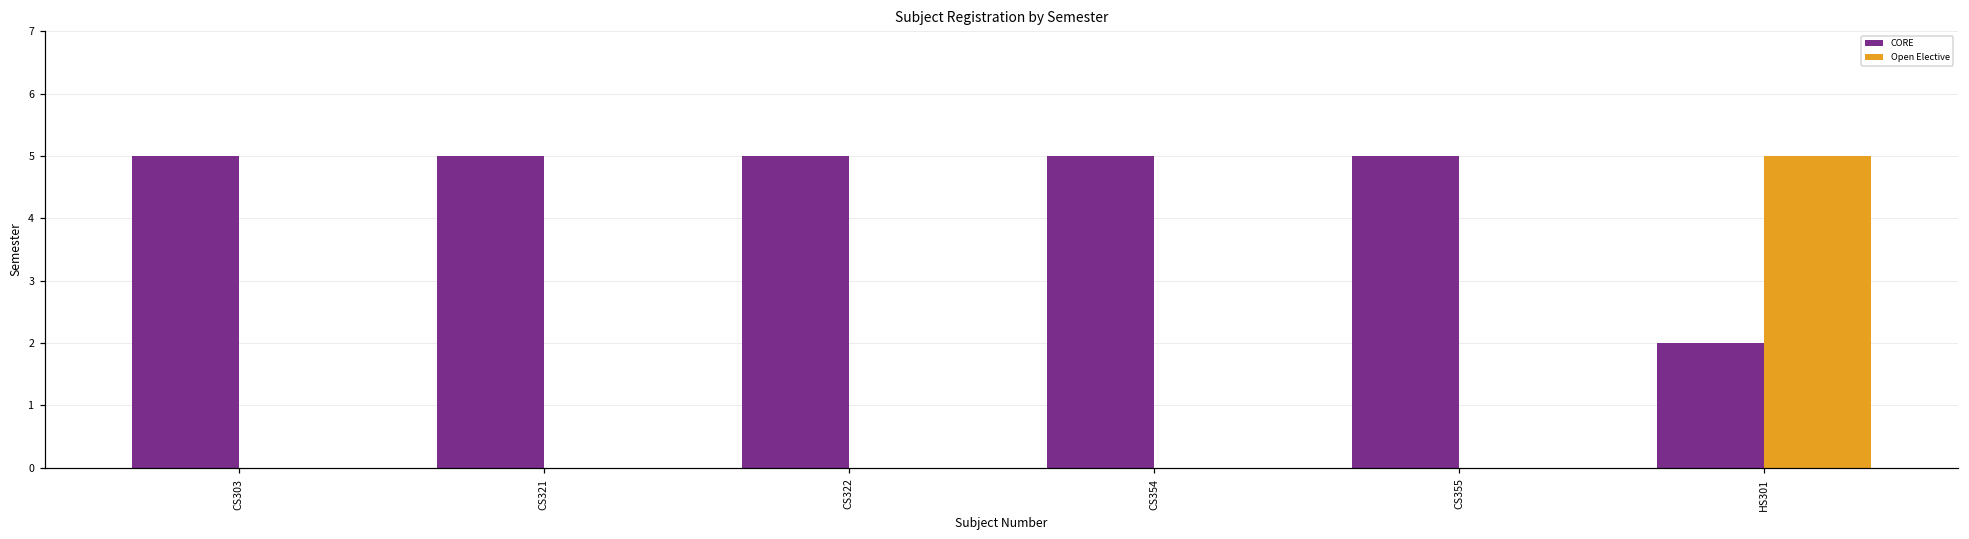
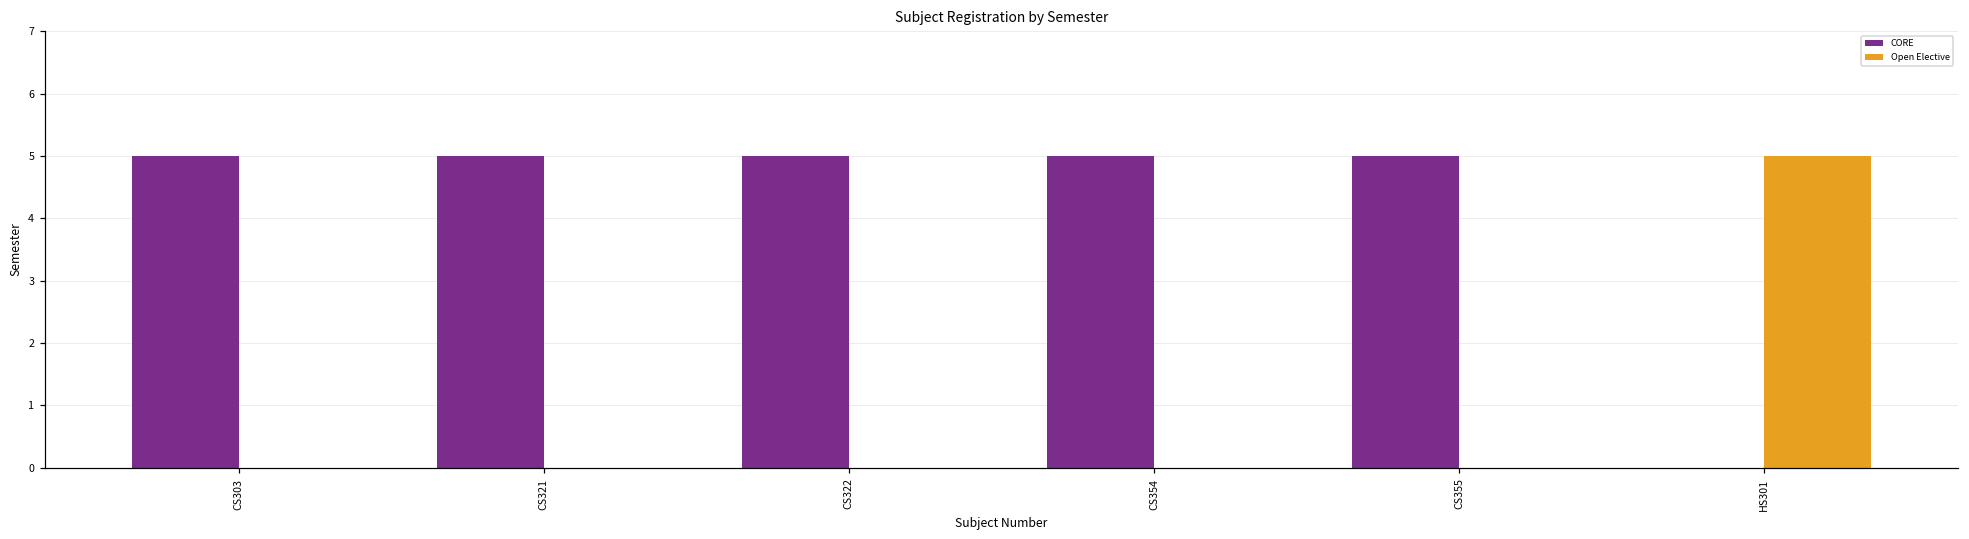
  {
    "CORE": {
      "CS303": 5,
      "CS321": 5,
      "CS322": 5,
      "CS354": 5,
      "CS355": 5,
-     "HS301": 2
+     "HS301": 0
    },
    "Open Elective": {
      "CS303": 0,
      "CS321": 0,
      "CS322": 0,
      "CS354": 0,
      "CS355": 0,
      "HS301": 5
    }
  }
